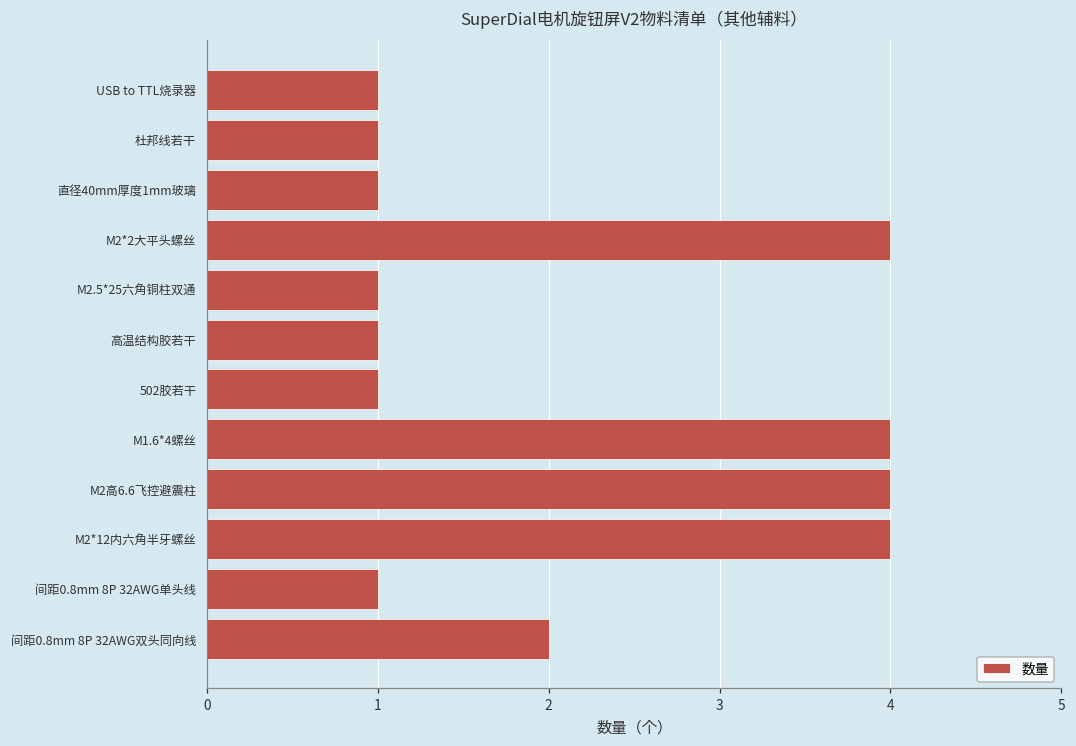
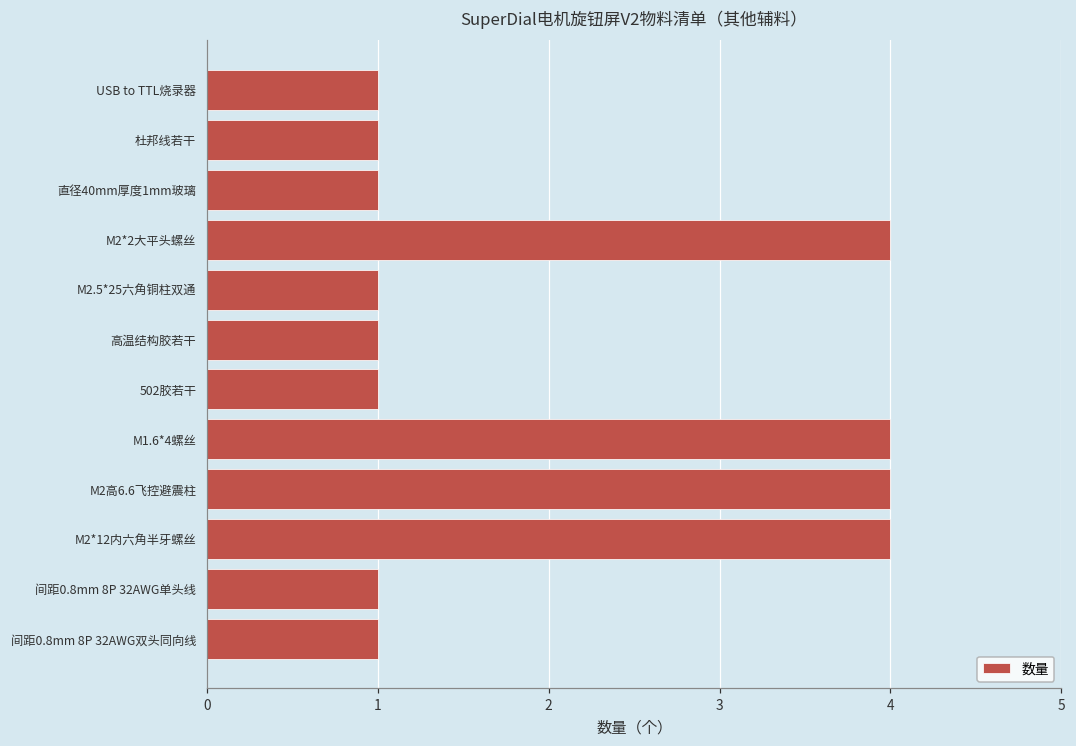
  {
    "USB to TTL烧录器": 1,
    "杜邦线若干": 1,
    "直径40mm厚度1mm玻璃": 1,
    "M2*2大平头螺丝": 4,
    "M2.5*25六角铜柱双通": 1,
    "高温结构胶若干": 1,
    "502胶若干": 1,
    "M1.6*4螺丝": 4,
    "M2高6.6飞控避震柱": 4,
    "M2*12内六角半牙螺丝": 4,
    "间距0.8mm 8P 32AWG单头线": 1,
-   "间距0.8mm 8P 32AWG双头同向线": 2
+   "间距0.8mm 8P 32AWG双头同向线": 1
  }
